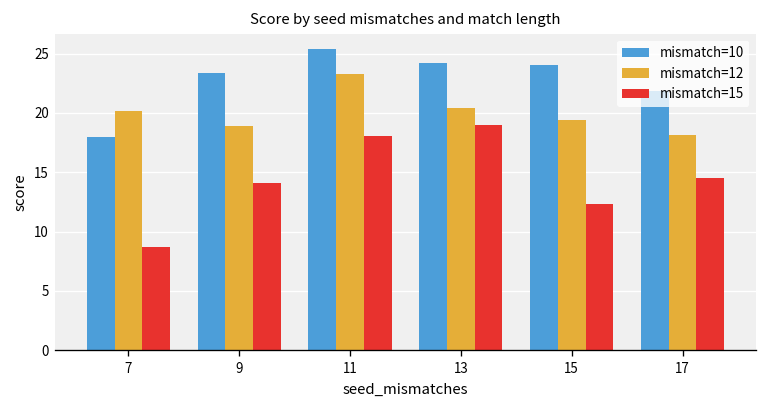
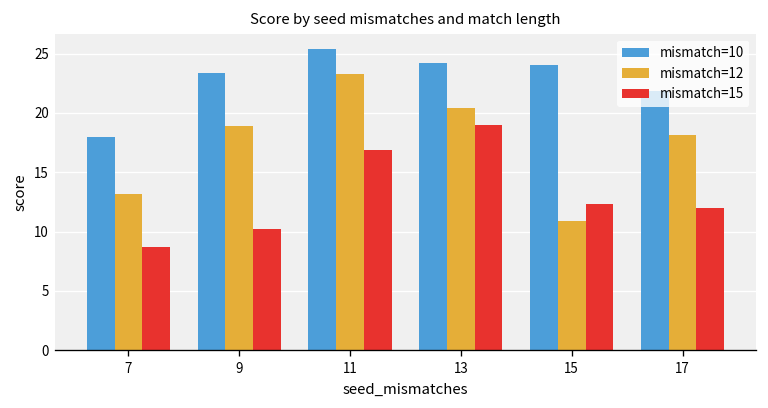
  {
    "mismatch=10": {
      "7": 18,
      "9": 23,
      "11": 25,
      "13": 24,
      "15": 24
    },
    "mismatch=12": {
-     "7": 20,
+     "7": 13,
      "9": 19,
      "11": 23,
      "13": 20,
-     "15": 19,
+     "15": 11,
      "17": 18
    },
    "mismatch=15": {
      "7": 9,
-     "9": 14,
-     "11": 18,
+     "9": 10,
+     "11": 17,
      "13": 19,
      "15": 12,
-     "17": 14
+     "17": 12
    }
  }
